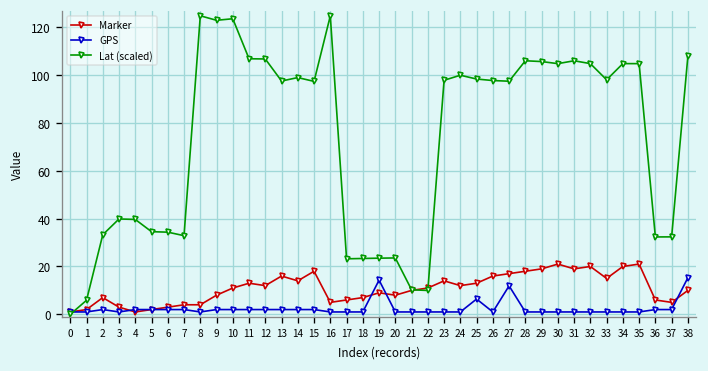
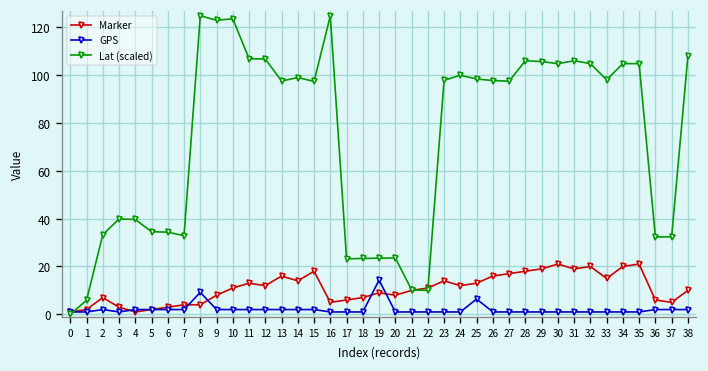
  {
    "Marker": {
      "2": 7,
      "3": 3,
      "7": 4,
      "8": 4,
      "9": 8,
      "10": 11,
      "11": 13,
      "12": 12,
      "13": 16,
      "14": 14,
      "15": 18,
      "16": 5,
      "17": 6,
      "18": 7,
      "19": 9,
      "20": 8,
      "23": 14,
      "24": 12,
      "25": 13,
      "26": 16,
      "27": 17,
      "28": 18,
      "29": 19,
      "30": 21,
      "31": 19,
      "32": 20,
      "33": 15,
      "34": 20,
      "35": 21,
      "36": 6,
      "37": 5,
      "38": 10
    },
    "GPS": {
      "2": 2,
      "3": 1,
      "7": 2,
-     "8": 1,
+     "8": 9,
      "9": 2,
      "10": 2,
      "11": 2,
      "12": 2,
      "13": 2,
      "14": 2,
      "15": 2,
      "16": 1,
      "17": 1,
      "18": 1,
      "19": 14,
      "20": 1,
      "21": 1,
      "22": 1,
      "23": 1,
      "24": 1,
      "25": 6,
      "26": 1,
-     "27": 12,
+     "27": 1,
      "28": 1,
      "29": 1,
      "30": 1,
      "31": 1,
      "32": 1,
      "33": 1,
      "34": 1,
      "35": 1,
      "36": 2,
      "37": 2,
-     "38": 15
+     "38": 2
    },
    "Lat (scaled)": {
      "1": 6,
      "2": 33,
      "3": 40,
      "4": 40,
      "5": 35,
      "6": 34,
      "7": 33,
      "8": 125,
      "9": 123,
      "10": 123,
      "11": 107,
      "12": 107,
      "13": 97,
      "14": 99,
      "15": 97,
      "16": 125,
      "17": 23,
      "18": 23,
      "19": 23,
      "20": 24,
      "23": 98,
      "24": 100,
      "25": 98,
      "26": 98,
      "27": 97,
      "28": 106,
      "29": 106,
      "30": 105,
      "31": 106,
      "32": 105,
      "33": 98,
      "34": 105,
      "35": 105,
      "36": 32,
      "37": 32,
      "38": 108
    }
  }
